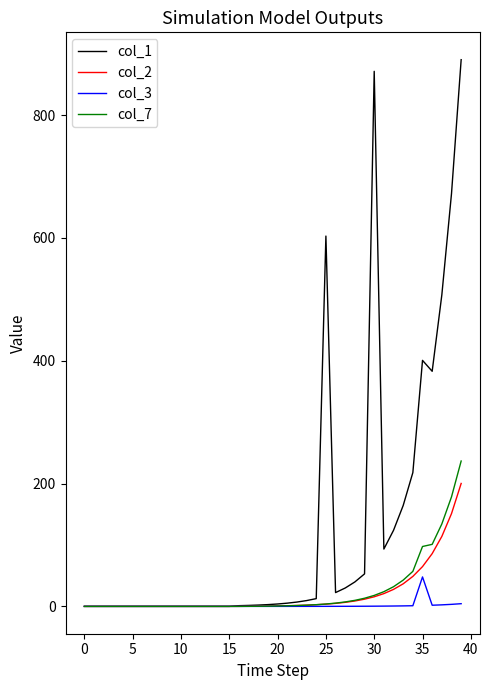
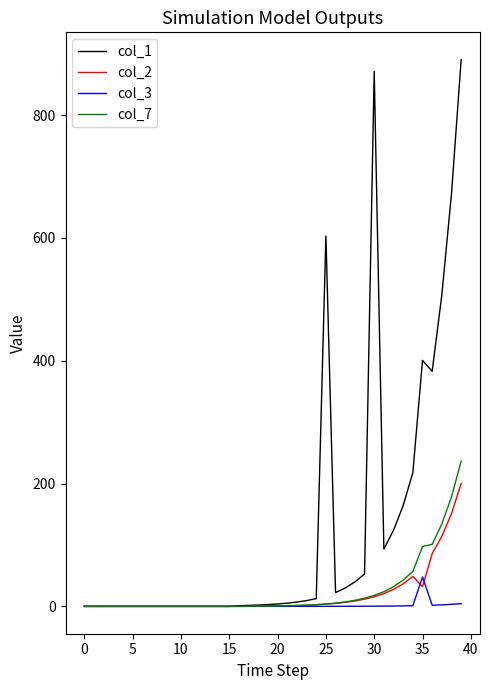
  {
    "col_1": {
      "25": 600,
      "30": 870,
      "35": 400
    },
    "col_2": {
-     "35": 60
+     "35": 30
    },
    "col_3": {
      "30": 0,
      "35": 50
    },
    "col_7": {
      "35": 100
    }
  }
